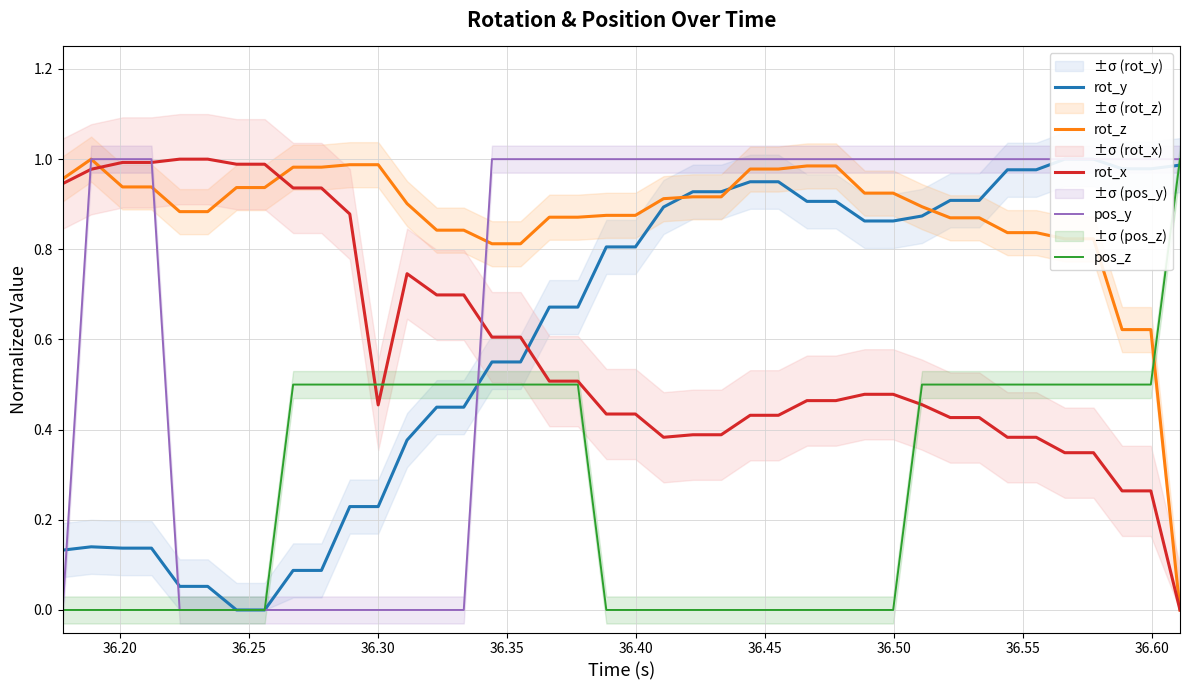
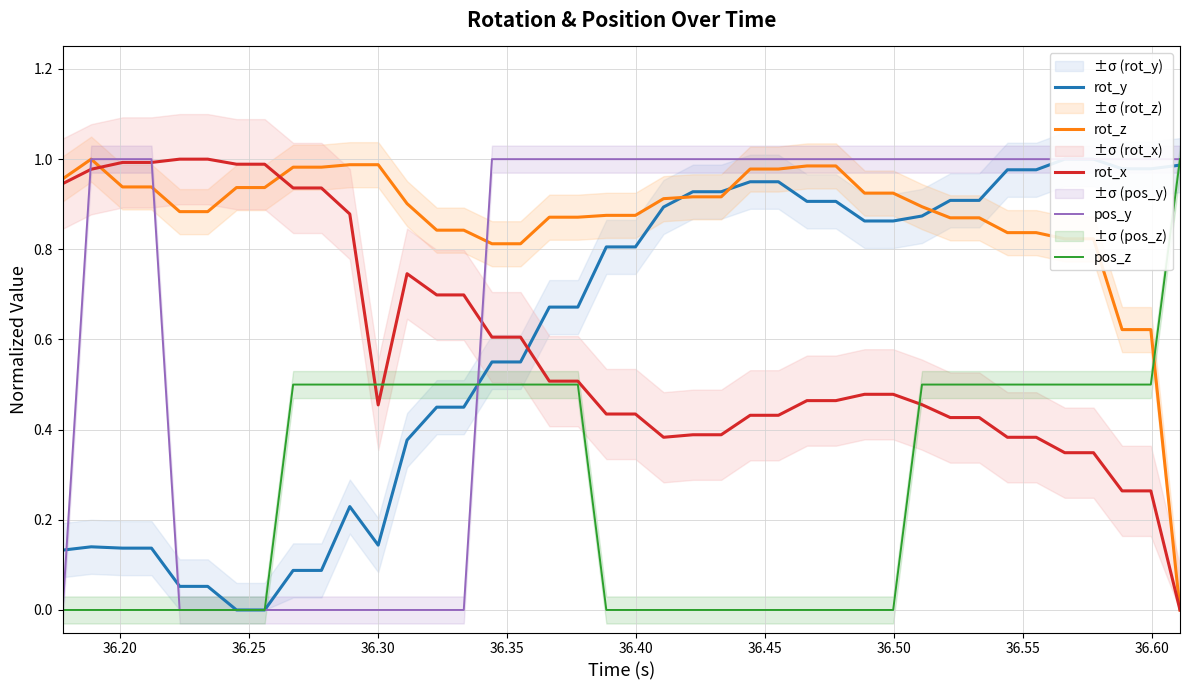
  {
    "rot_y": {
-     "36.30": 0.23
+     "36.30": 0.14
    },
    "rot_z": {
      "36.30": 0.99
    },
    "rot_x": {
      "36.30": 0.45
    }
  }
